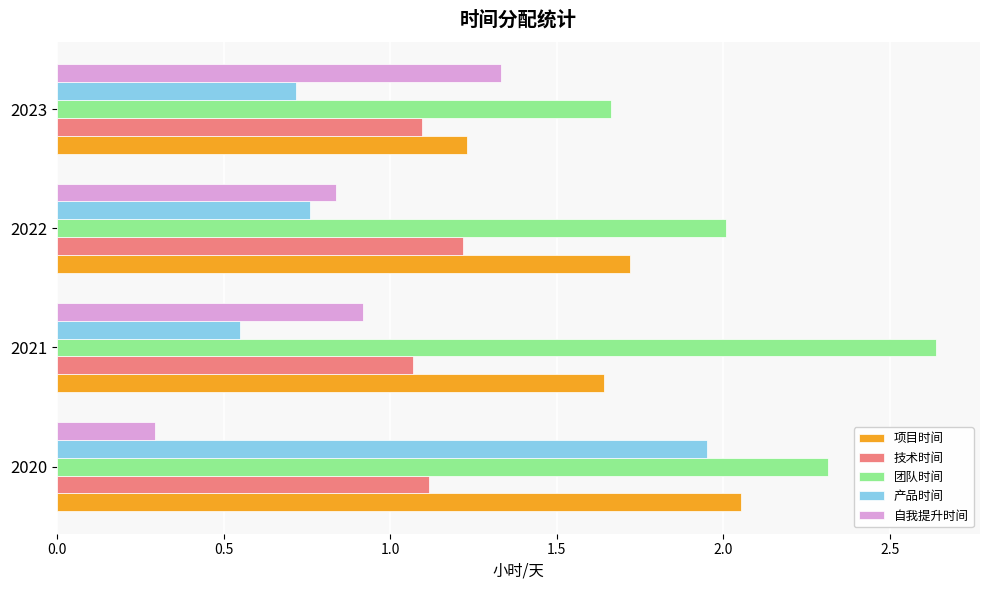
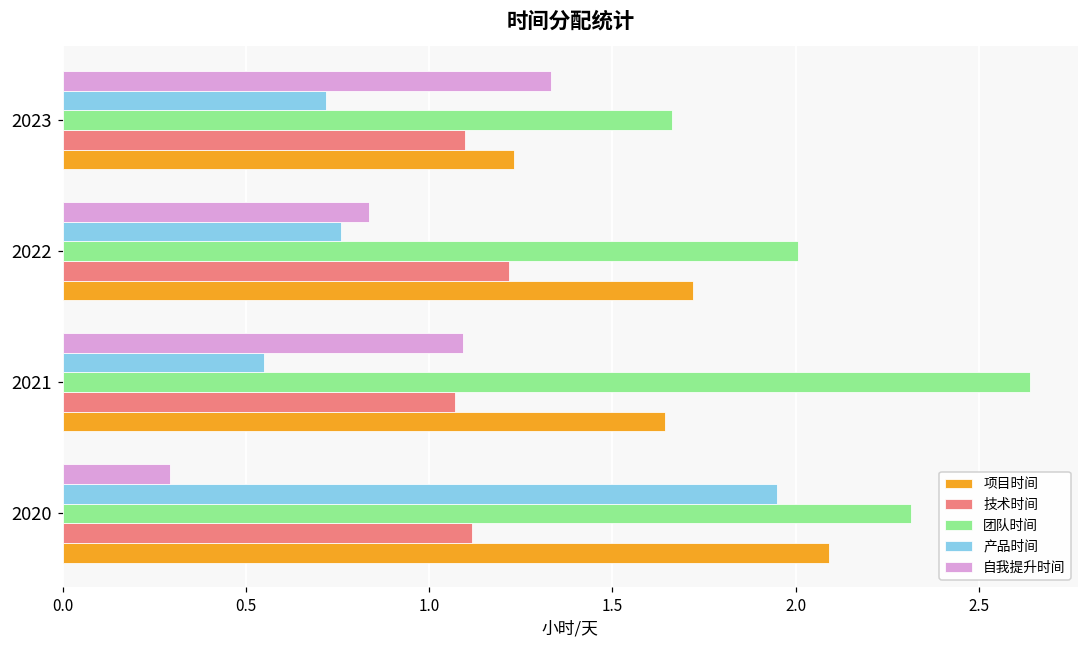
  {
    "项目时间": {
      "2023": 1.23,
      "2022": 1.72,
      "2021": 1.64,
-     "2020": 2.05
+     "2020": 2.09
    },
    "技术时间": {
      "2023": 1.10,
      "2022": 1.22,
      "2021": 1.07,
      "2020": 1.12
    },
    "团队时间": {
      "2023": 1.66,
      "2022": 2.01,
      "2021": 2.64,
      "2020": 2.31
    },
    "产品时间": {
      "2023": 0.72,
      "2022": 0.76,
      "2021": 0.55,
      "2020": 1.95
    },
    "自我提升时间": {
      "2023": 1.33,
      "2022": 0.84,
-     "2021": 0.92,
+     "2021": 1.09,
      "2020": 0.29
    }
  }
